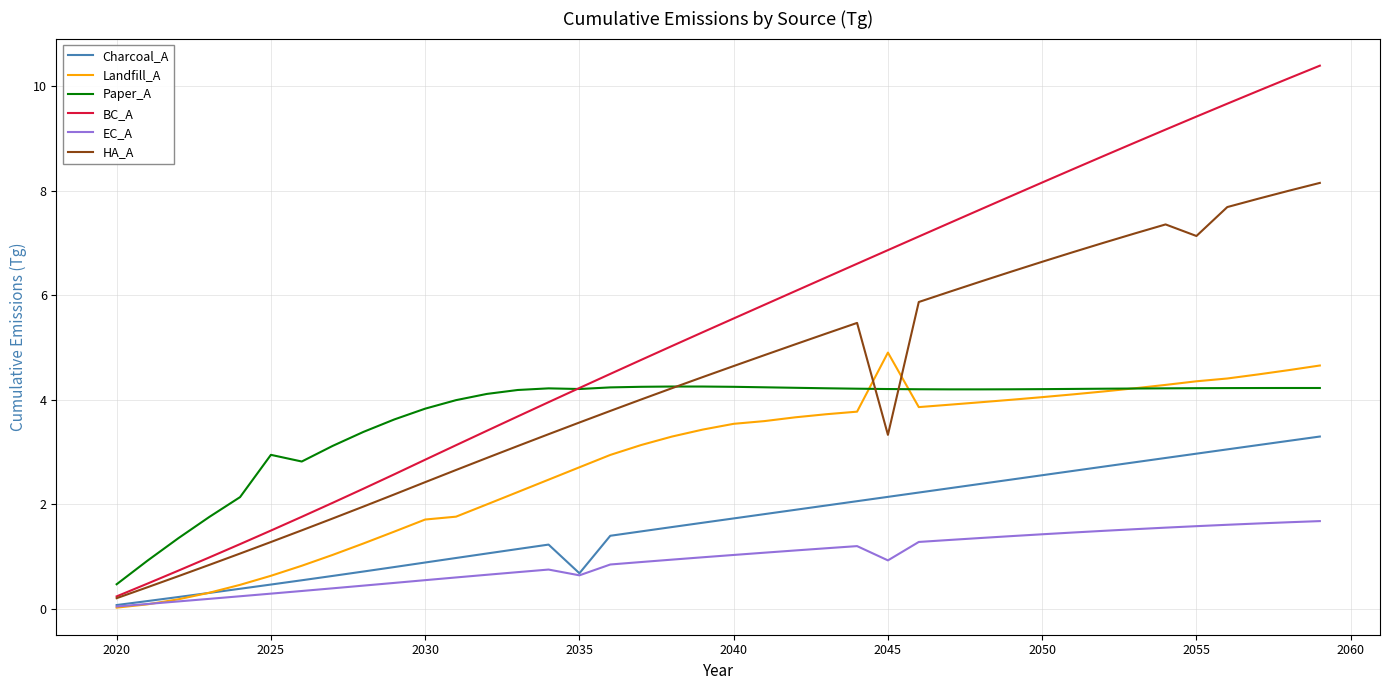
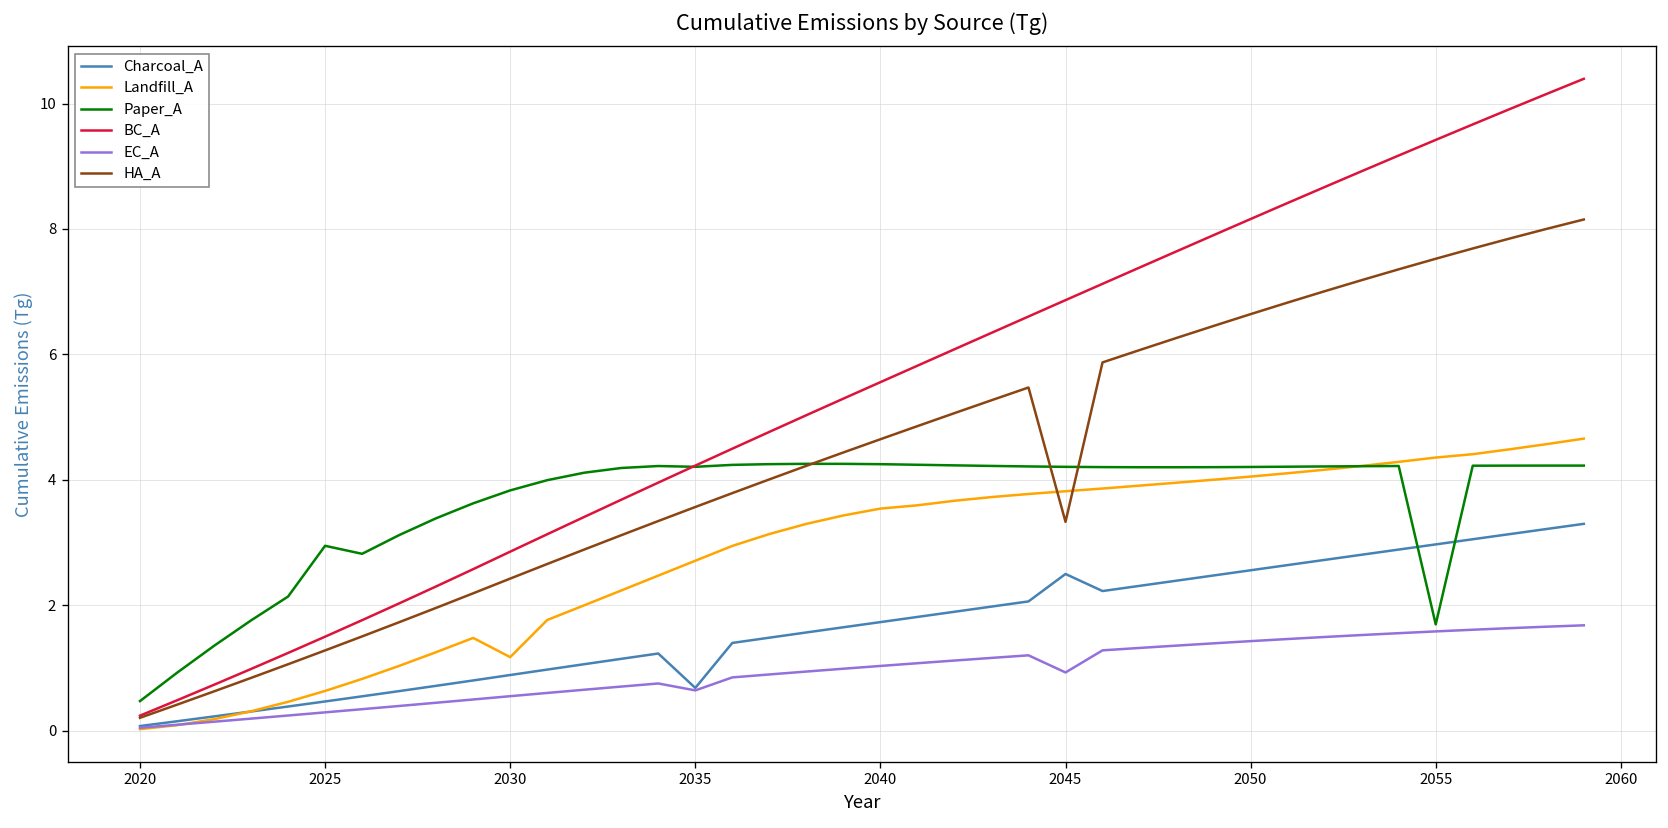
  {
    "Charcoal_A": {
      "2025": 0.5,
      "2030": 0.9,
      "2040": 1.7,
-     "2045": 2.1,
+     "2045": 2.5,
      "2050": 2.6,
      "2055": 3.0
    },
    "Landfill_A": {
      "2025": 0.6,
-     "2030": 1.7,
+     "2030": 1.2,
      "2035": 2.7,
      "2040": 3.5,
-     "2045": 4.9,
+     "2045": 3.8,
      "2050": 4.1,
      "2055": 4.4
    },
    "Paper_A": {
      "2020": 0.5,
      "2025": 2.9,
      "2030": 3.8,
      "2040": 4.3,
      "2045": 4.2,
      "2050": 4.2,
-     "2055": 4.2
+     "2055": 1.7
    },
    "BC_A": {
      "2025": 1.5,
      "2030": 2.9,
      "2040": 5.6,
      "2045": 6.9,
      "2050": 8.2,
      "2055": 9.4
    },
    "EC_A": {
      "2025": 0.3,
      "2030": 0.6,
      "2040": 1.0,
      "2045": 0.9,
      "2050": 1.4,
      "2055": 1.6
    },
    "HA_A": {
      "2025": 1.3,
      "2030": 2.4,
      "2035": 3.6,
      "2040": 4.6,
      "2045": 3.3,
      "2050": 6.6,
-     "2055": 7.1
+     "2055": 7.5
    }
  }
